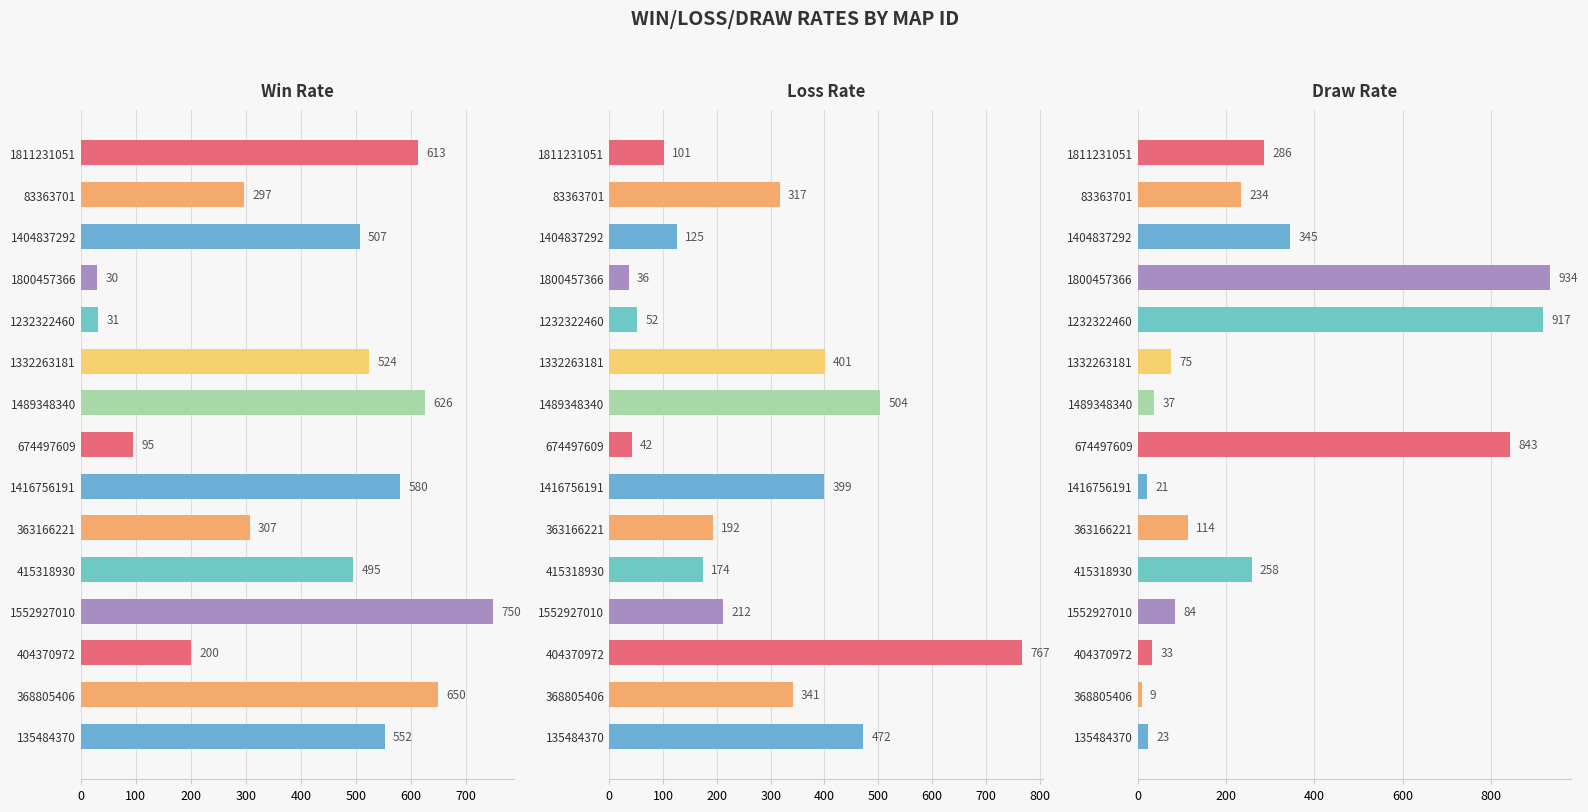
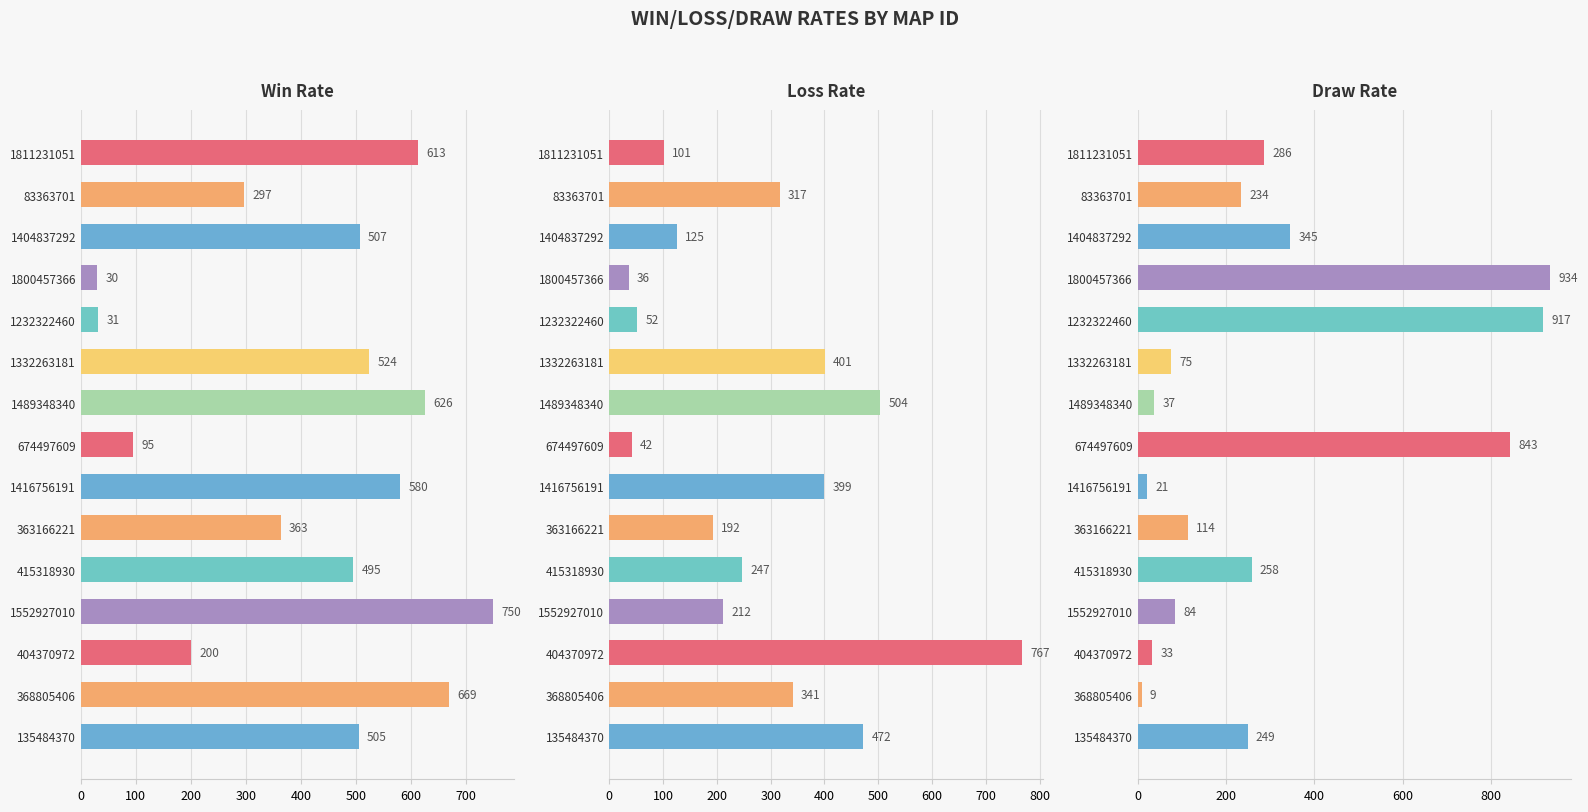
  {
    "Win Rate": {
      "1811231051": 613,
      "83363701": 297,
      "1404837292": 507,
      "1800457366": 30,
      "1232322460": 31,
      "1332263181": 524,
      "1489348340": 626,
      "674497609": 95,
      "1416756191": 580,
-     "363166221": 307,
+     "363166221": 363,
      "415318930": 495,
      "1552927010": 750,
      "404370972": 200,
-     "368805406": 650,
-     "135484370": 552
+     "368805406": 669,
+     "135484370": 505
    },
    "Loss Rate": {
      "1811231051": 101,
      "83363701": 317,
      "1404837292": 125,
      "1800457366": 36,
      "1232322460": 52,
      "1332263181": 401,
      "1489348340": 504,
      "674497609": 42,
      "1416756191": 399,
      "363166221": 192,
-     "415318930": 174,
+     "415318930": 247,
      "1552927010": 212,
      "404370972": 767,
      "368805406": 341,
      "135484370": 472
    },
    "Draw Rate": {
      "1811231051": 286,
      "83363701": 234,
      "1404837292": 345,
      "1800457366": 934,
      "1232322460": 917,
      "1332263181": 75,
      "1489348340": 37,
      "674497609": 843,
      "1416756191": 21,
      "363166221": 114,
      "415318930": 258,
      "1552927010": 84,
      "404370972": 33,
      "368805406": 9,
-     "135484370": 23
+     "135484370": 249
    }
  }
